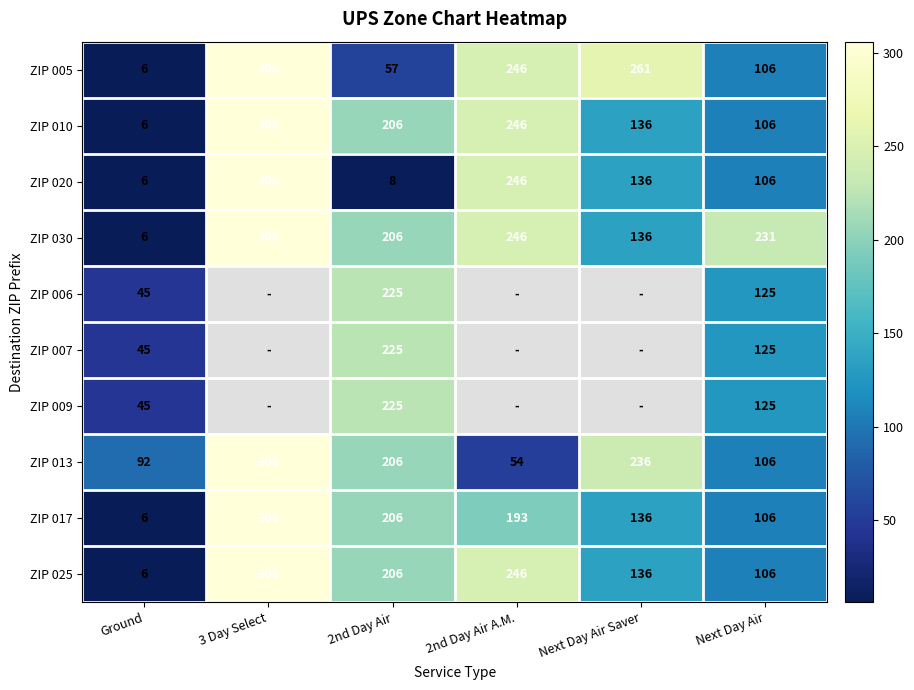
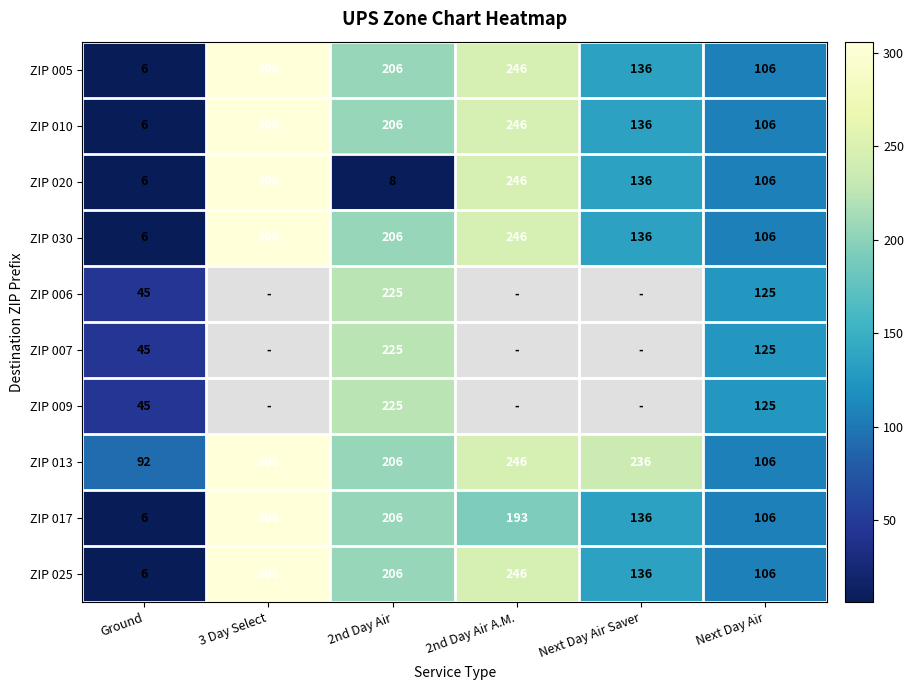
  {
    "ZIP 005": {
      "Ground": 6,
-     "2nd Day Air": 57,
+     "2nd Day Air": 206,
      "2nd Day Air A.M.": 246,
-     "Next Day Air Saver": 261,
+     "Next Day Air Saver": 136,
      "Next Day Air": 106
    },
    "ZIP 010": {
      "Ground": 6,
      "2nd Day Air": 206,
      "2nd Day Air A.M.": 246,
      "Next Day Air Saver": 136,
      "Next Day Air": 106
    },
    "ZIP 020": {
      "Ground": 6,
      "2nd Day Air": 8,
      "2nd Day Air A.M.": 246,
      "Next Day Air Saver": 136,
      "Next Day Air": 106
    },
    "ZIP 030": {
      "Ground": 6,
      "2nd Day Air": 206,
      "2nd Day Air A.M.": 246,
      "Next Day Air Saver": 136,
-     "Next Day Air": 231
+     "Next Day Air": 106
    },
    "ZIP 006": {
      "Ground": 45,
      "2nd Day Air": 225,
      "Next Day Air": 125
    },
    "ZIP 007": {
      "Ground": 45,
      "2nd Day Air": 225,
      "Next Day Air": 125
    },
    "ZIP 009": {
      "Ground": 45,
      "2nd Day Air": 225,
      "Next Day Air": 125
    },
    "ZIP 013": {
      "Ground": 92,
      "2nd Day Air": 206,
-     "2nd Day Air A.M.": 54,
+     "2nd Day Air A.M.": 246,
      "Next Day Air Saver": 236,
      "Next Day Air": 106
    },
    "ZIP 017": {
      "Ground": 6,
      "2nd Day Air": 206,
      "2nd Day Air A.M.": 193,
      "Next Day Air Saver": 136,
      "Next Day Air": 106
    },
    "ZIP 025": {
      "Ground": 6,
      "2nd Day Air": 206,
      "2nd Day Air A.M.": 246,
      "Next Day Air Saver": 136,
      "Next Day Air": 106
    }
  }
